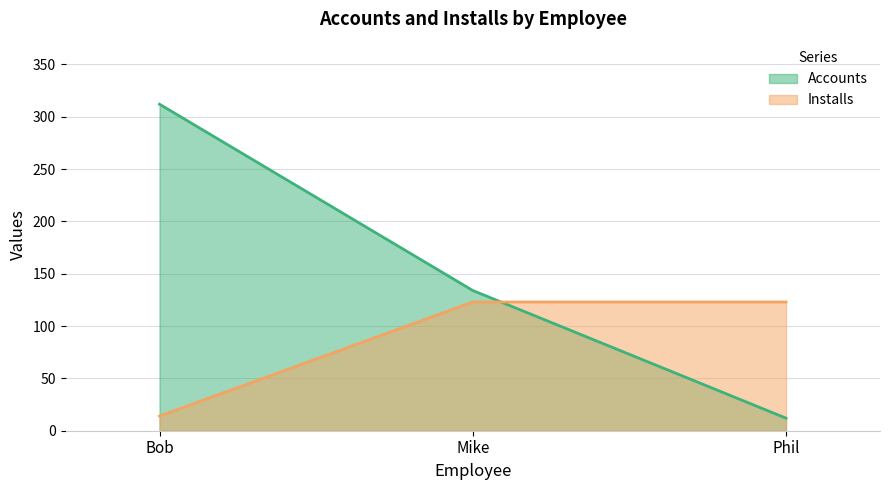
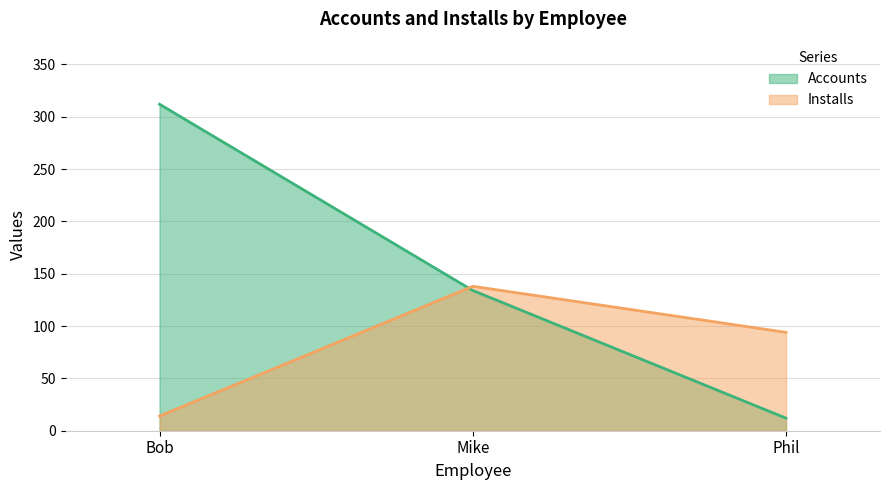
  {
    "Accounts": {
      "Bob": 312,
      "Mike": 134,
      "Phil": 12
    },
    "Installs": {
      "Bob": 14,
-     "Mike": 123,
-     "Phil": 123
+     "Mike": 138,
+     "Phil": 94
    }
  }
